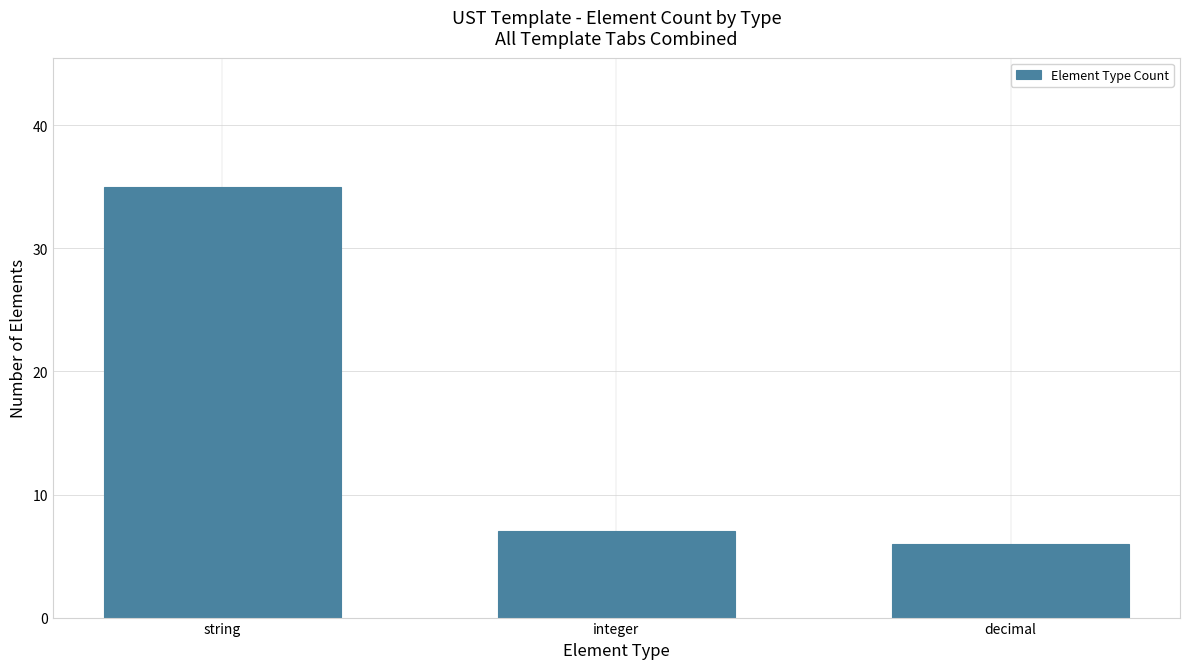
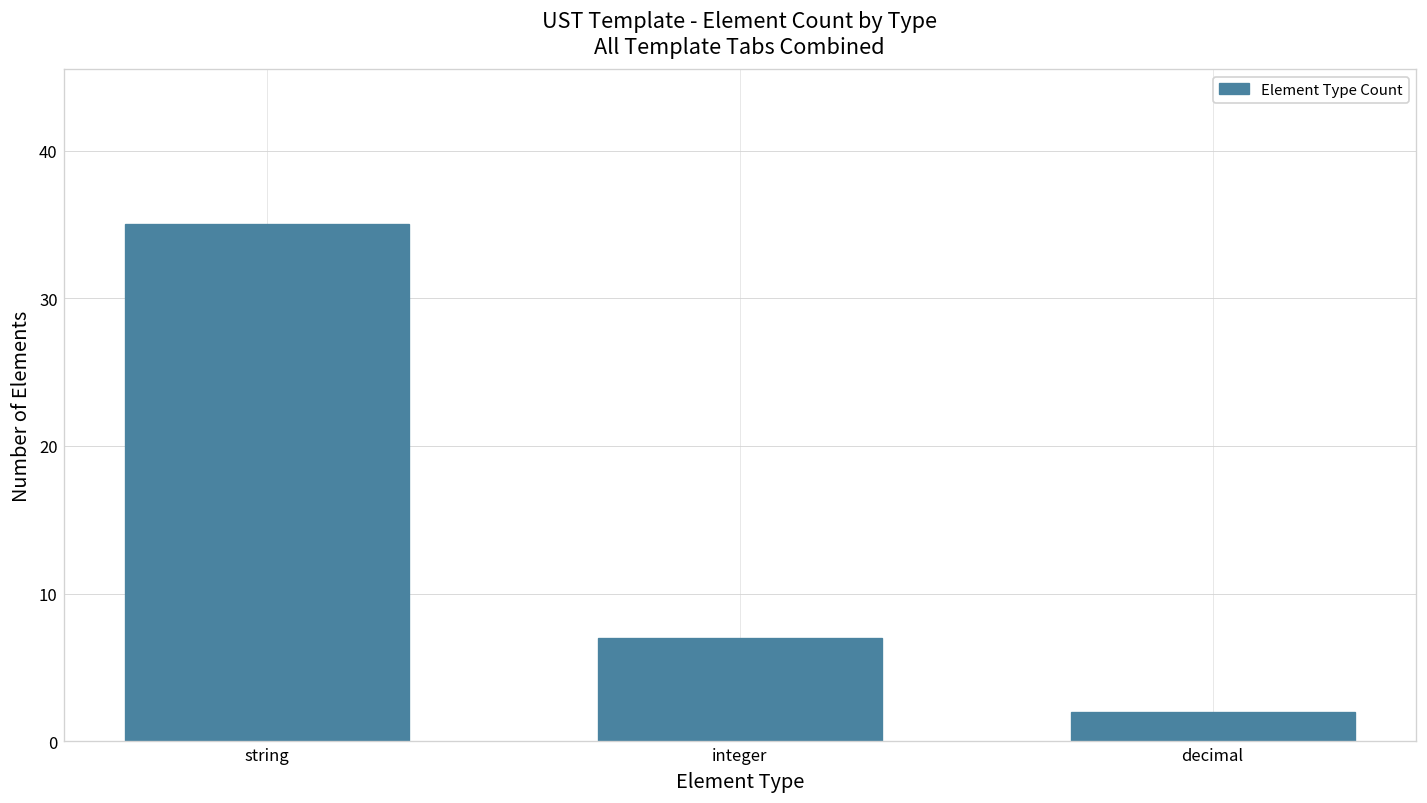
  {
    "string": 35,
    "integer": 7,
-   "decimal": 6
+   "decimal": 2
  }
